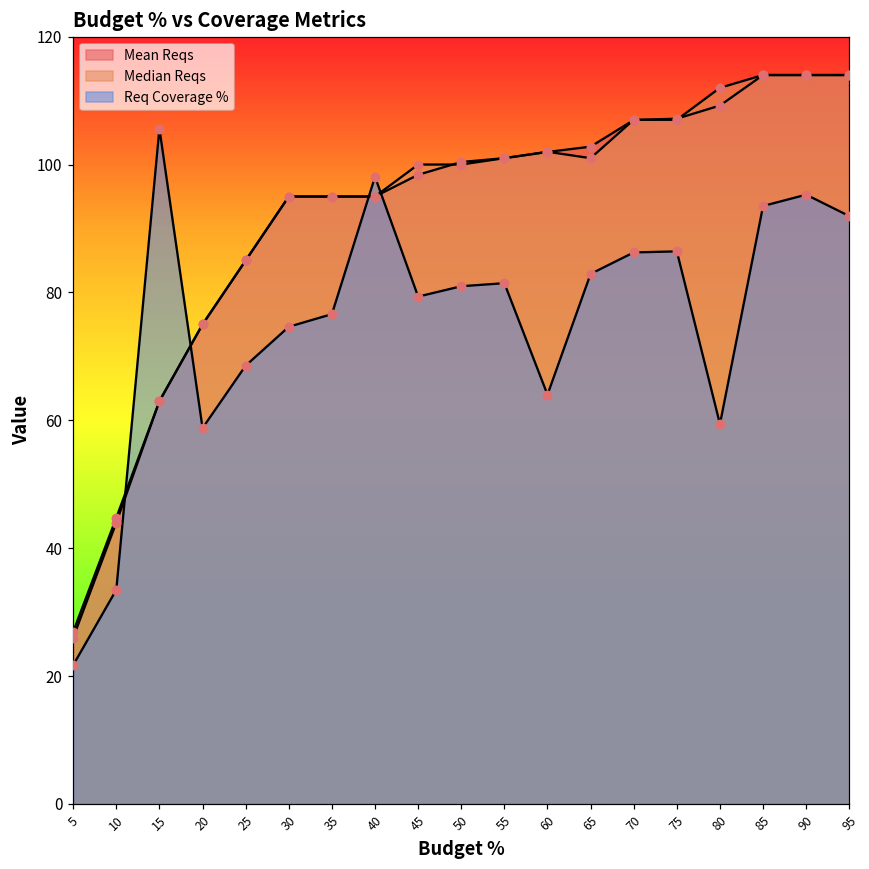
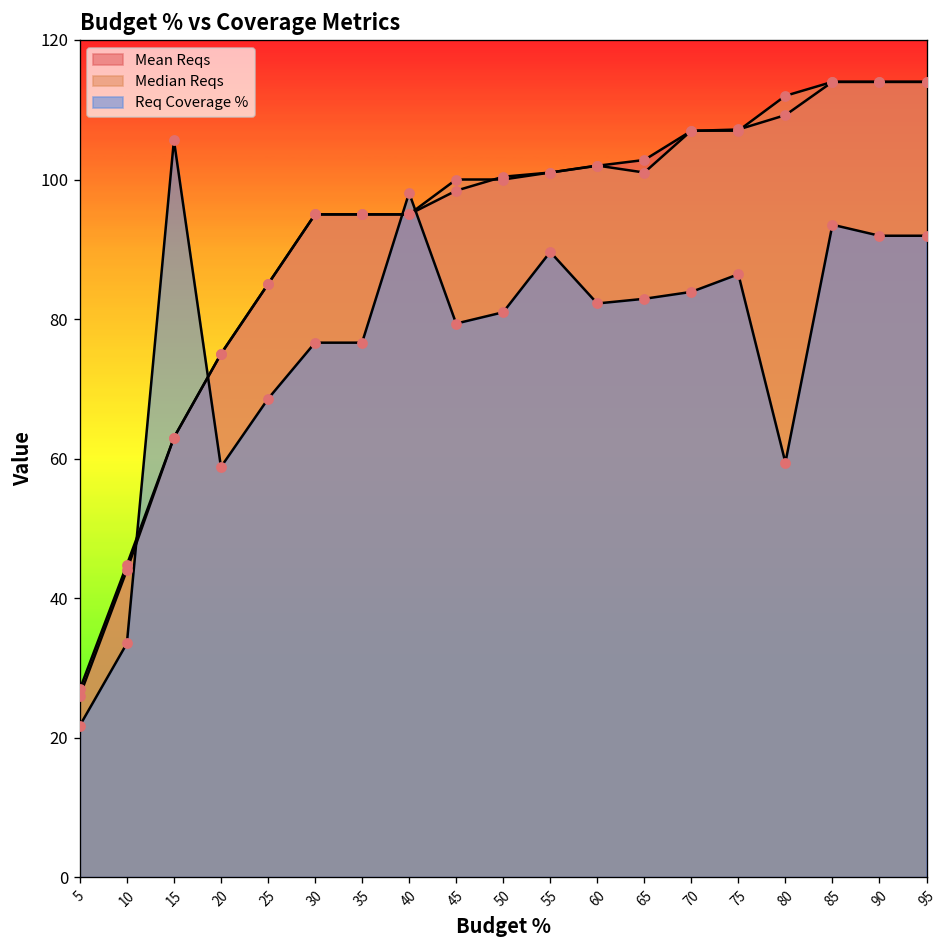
  {
    "Req Coverage %": {
      "5": 22,
      "10": 34,
      "15": 106,
      "20": 59,
      "25": 69,
-     "30": 75,
+     "30": 77,
      "35": 77,
      "40": 98,
      "45": 79,
      "50": 81,
-     "55": 81,
-     "60": 64,
+     "55": 90,
+     "60": 82,
      "65": 83,
-     "70": 86,
+     "70": 84,
      "75": 86,
      "80": 59,
      "85": 94,
-     "90": 95,
+     "90": 92,
      "95": 92
    }
  }
